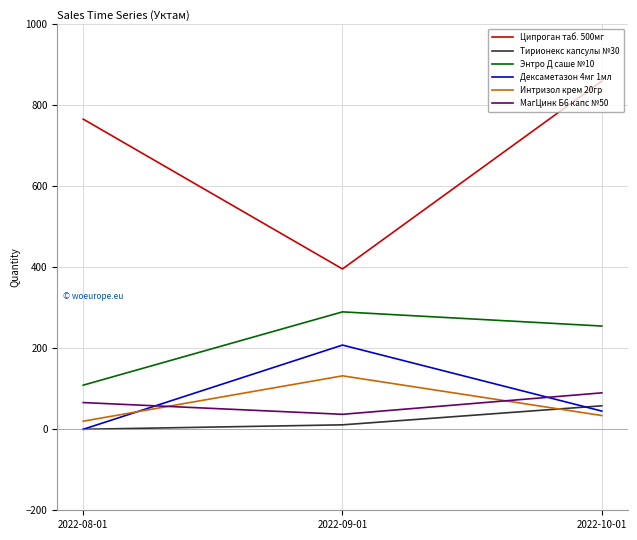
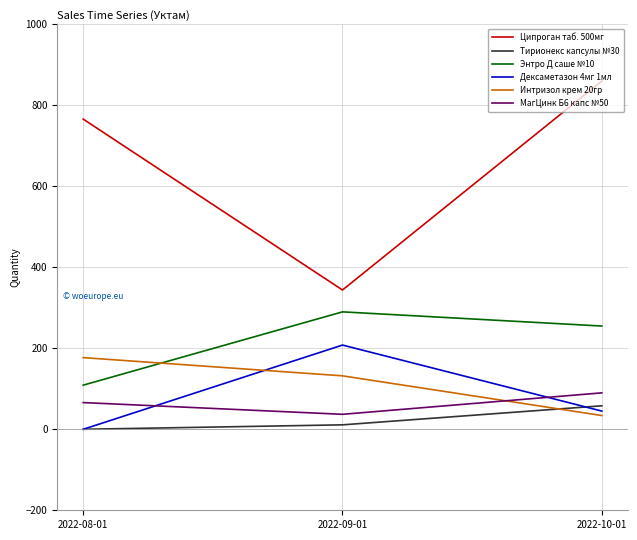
  {
    "Ципроган таб. 500мг": {
      "2022-08-01": 770,
-     "2022-09-01": 400
+     "2022-09-01": 340
    },
    "Тирионекс капсулы №30": {
      "2022-09-01": 10,
      "2022-10-01": 60
    },
    "Энтро Д саше №10": {
      "2022-08-01": 110,
      "2022-09-01": 290,
      "2022-10-01": 260
    },
    "Дексаметазон 4мг 1мл": {
      "2022-09-01": 210,
      "2022-10-01": 50
    },
    "Интризол крем 20гр": {
-     "2022-08-01": 20,
+     "2022-08-01": 180,
      "2022-09-01": 130,
      "2022-10-01": 30
    },
    "МагЦинк Б6 капс №50": {
      "2022-08-01": 70,
      "2022-09-01": 40,
      "2022-10-01": 90
    }
  }
